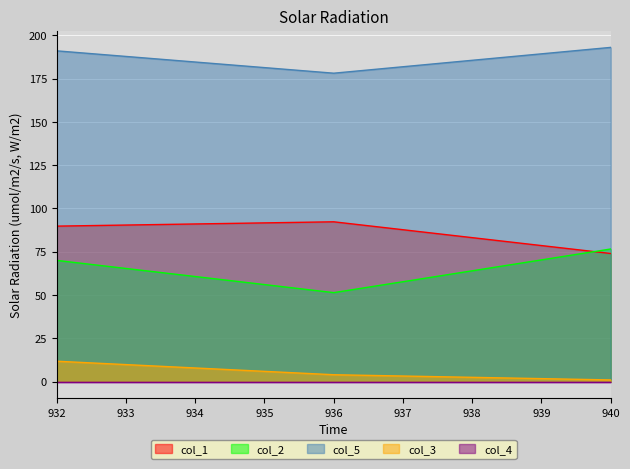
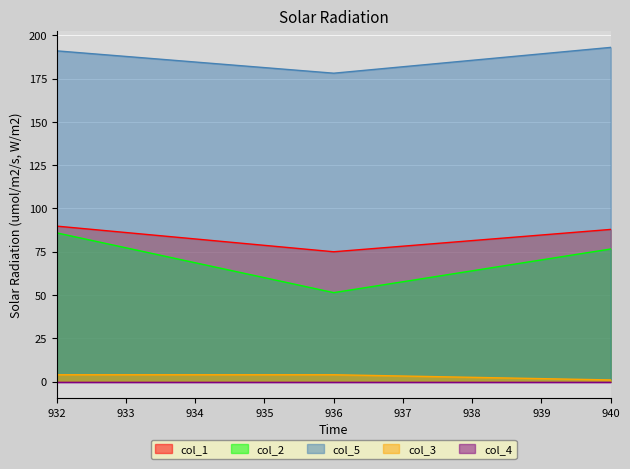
  {
    "col_1": {
      "932": 90,
-     "936": 92,
-     "940": 74
+     "936": 75,
+     "940": 88
    },
    "col_2": {
-     "932": 70,
+     "932": 86,
      "936": 51,
      "940": 77
    },
    "col_5": {
      "932": 191,
      "936": 178,
      "940": 193
    },
    "col_3": {
-     "932": 12,
+     "932": 4,
      "936": 4
    },
    "col_4": {
      "932": 0,
      "936": 0
    }
  }
